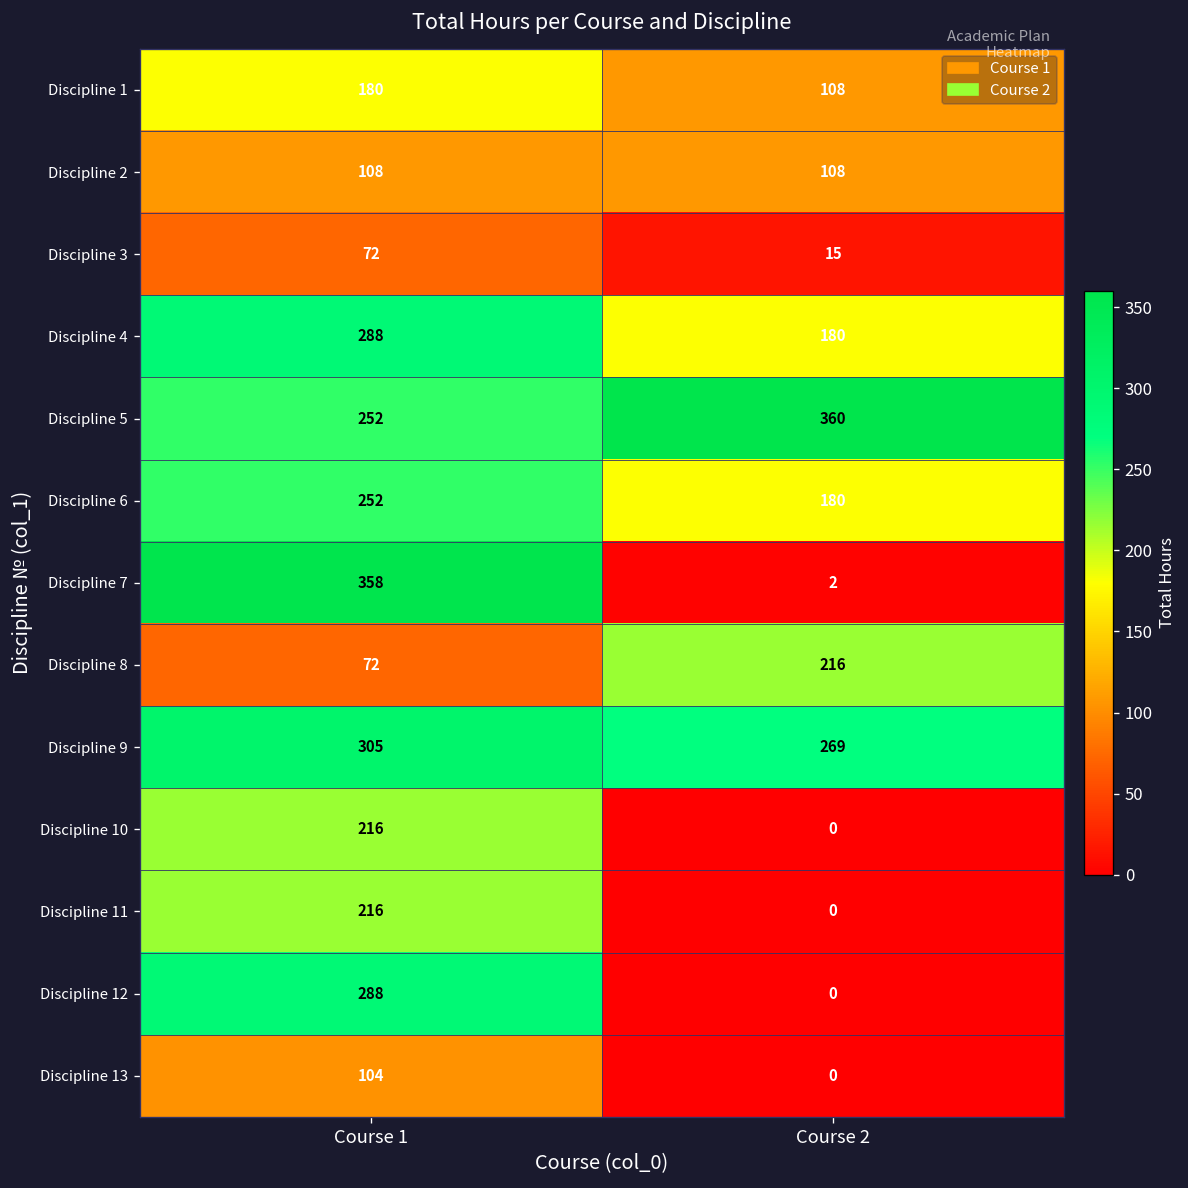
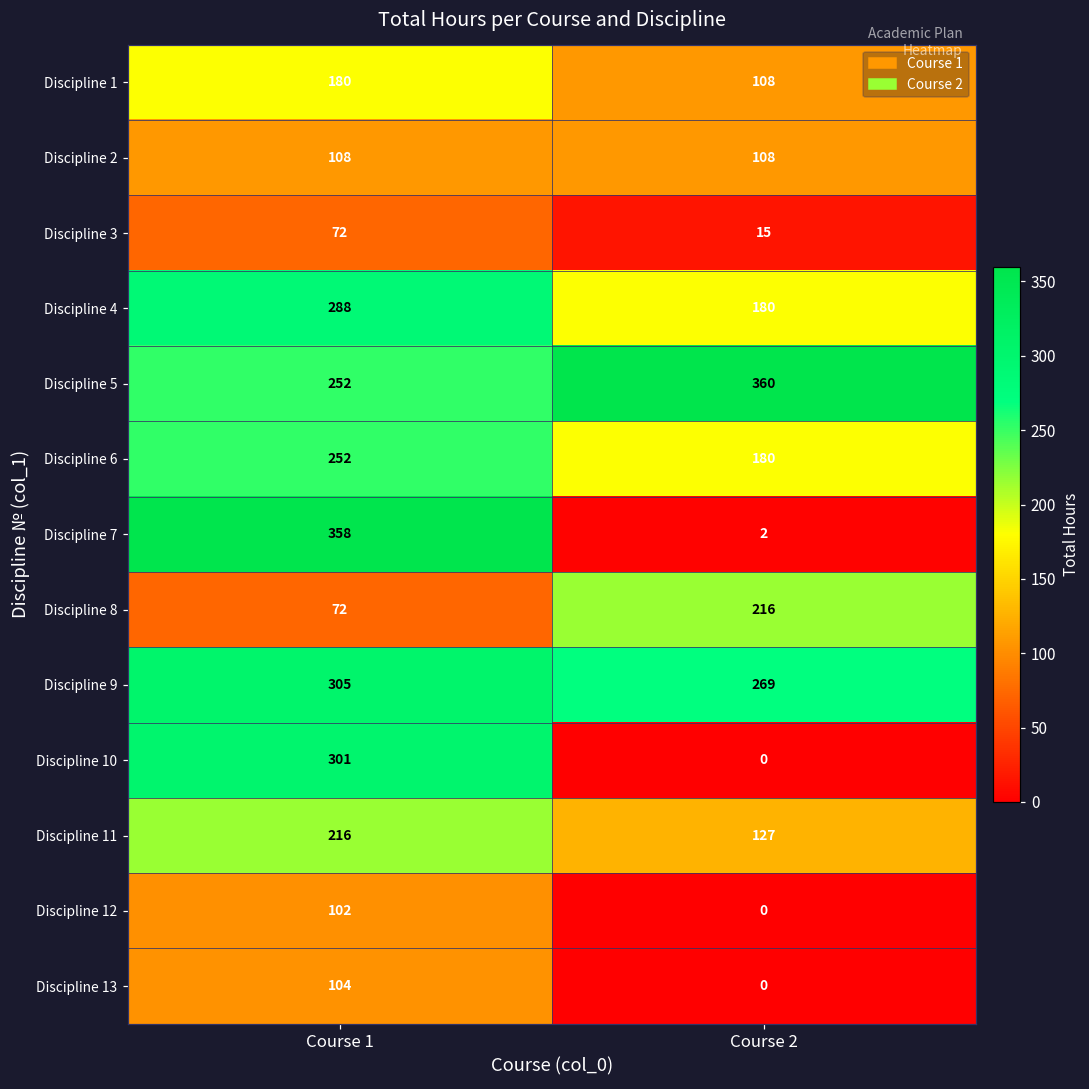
  {
    "Discipline 1": {
      "Course 1": 180,
      "Course 2": 108
    },
    "Discipline 2": {
      "Course 1": 108,
      "Course 2": 108
    },
    "Discipline 3": {
      "Course 1": 72,
      "Course 2": 15
    },
    "Discipline 4": {
      "Course 1": 288,
      "Course 2": 180
    },
    "Discipline 5": {
      "Course 1": 252,
      "Course 2": 360
    },
    "Discipline 6": {
      "Course 1": 252,
      "Course 2": 180
    },
    "Discipline 7": {
      "Course 1": 358,
      "Course 2": 2
    },
    "Discipline 8": {
      "Course 1": 72,
      "Course 2": 216
    },
    "Discipline 9": {
      "Course 1": 305,
      "Course 2": 269
    },
    "Discipline 10": {
-     "Course 1": 216,
+     "Course 1": 301,
      "Course 2": 0
    },
    "Discipline 11": {
      "Course 1": 216,
-     "Course 2": 0
+     "Course 2": 127
    },
    "Discipline 12": {
-     "Course 1": 288,
+     "Course 1": 102,
      "Course 2": 0
    },
    "Discipline 13": {
      "Course 1": 104,
      "Course 2": 0
    }
  }
